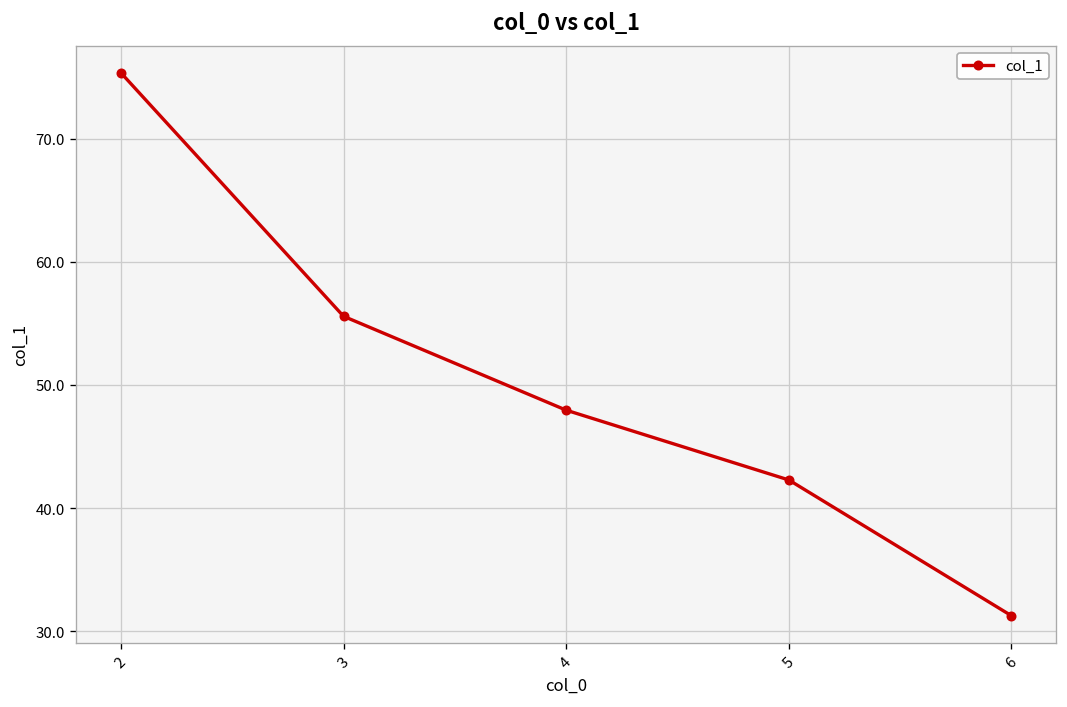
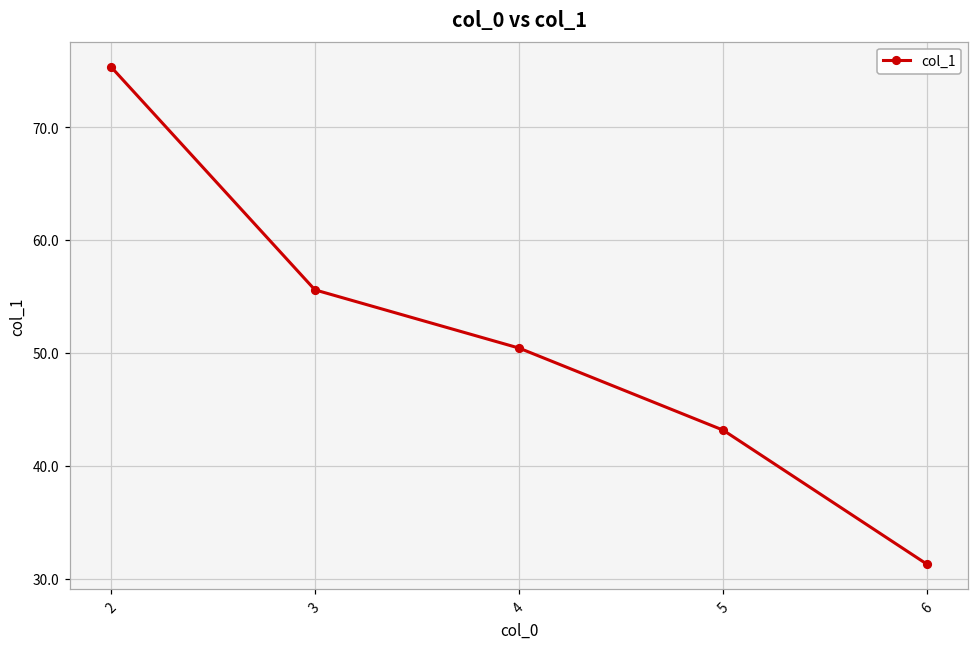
  {
    "2": 75.3,
    "3": 55.6,
-   "4": 48.0,
-   "5": 42.3,
+   "4": 50.4,
+   "5": 43.1,
    "6": 31.3
  }
